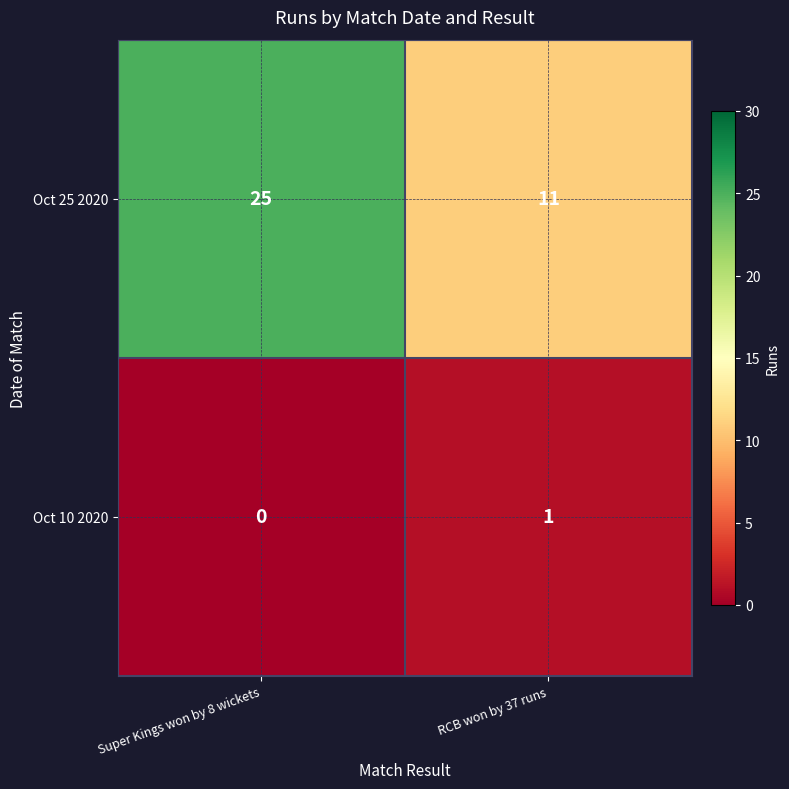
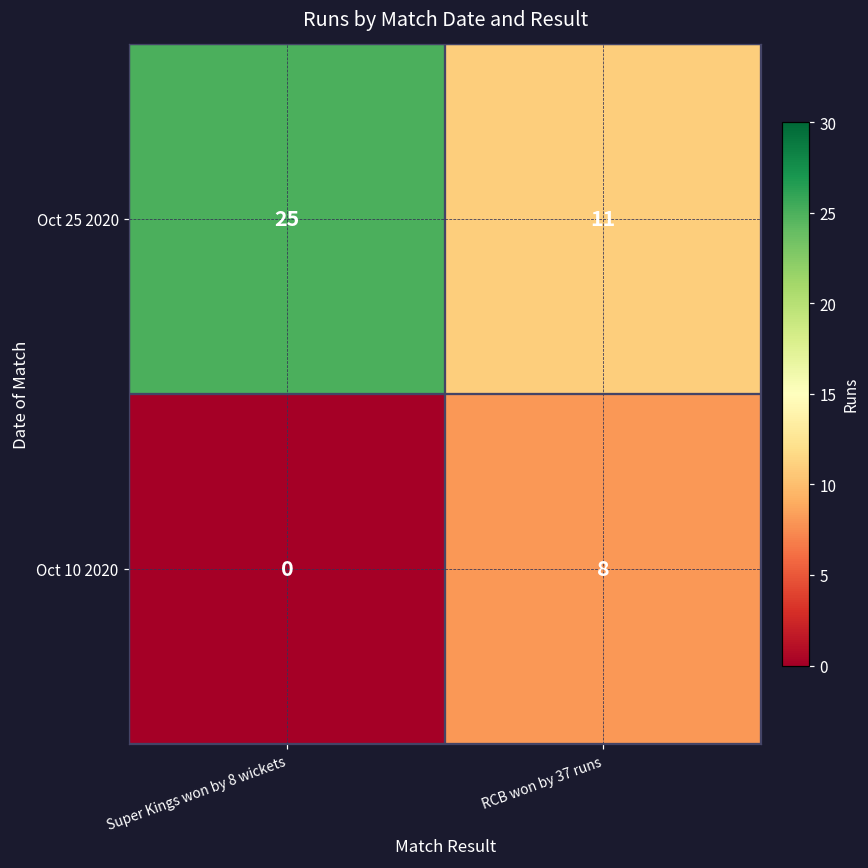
  {
    "Oct 25 2020": {
      "Super Kings won by 8 wickets": 25,
      "RCB won by 37 runs": 11
    },
    "Oct 10 2020": {
      "Super Kings won by 8 wickets": 0,
-     "RCB won by 37 runs": 1
+     "RCB won by 37 runs": 8
    }
  }
